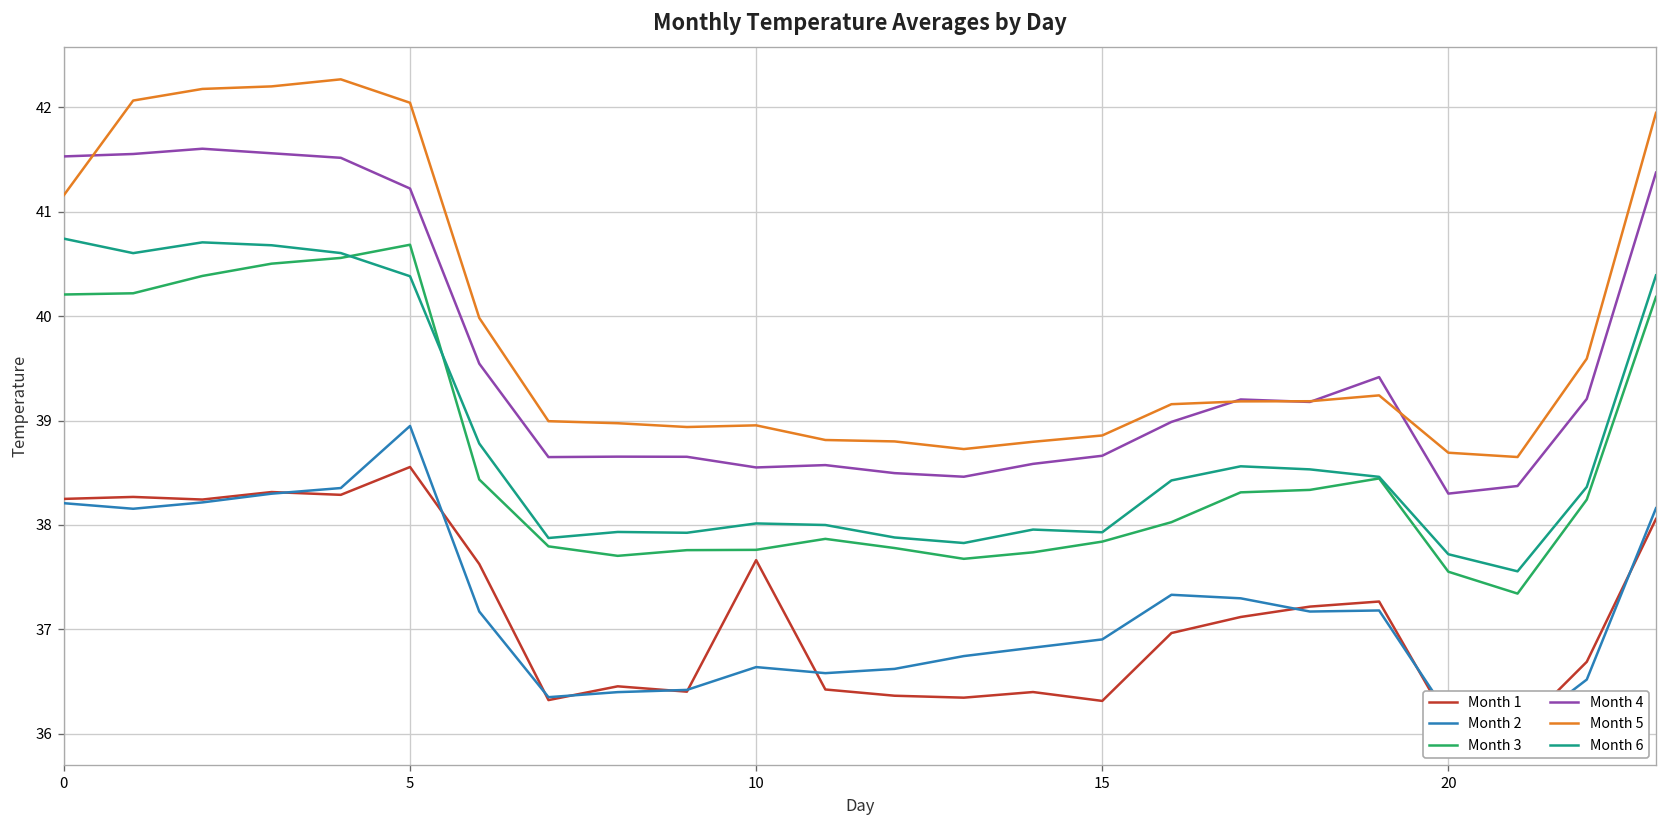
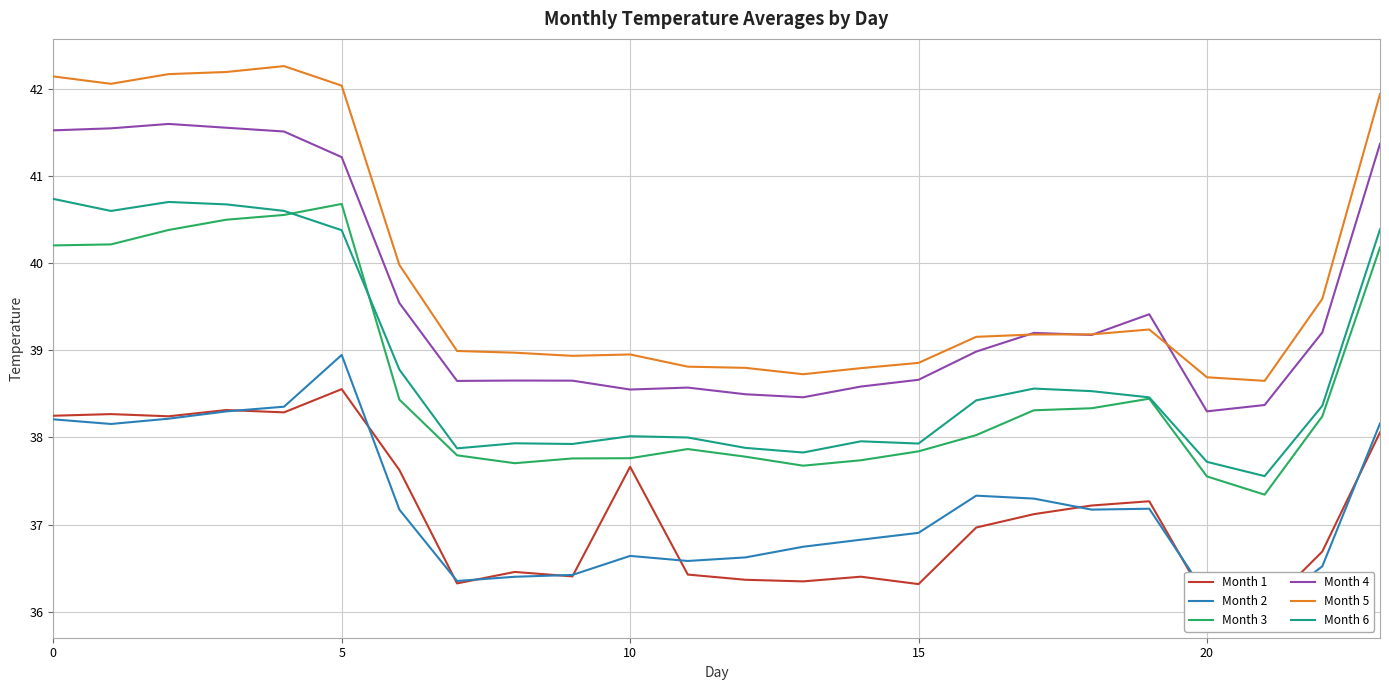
  {
    "Month 1": {
      "0": 38.3,
      "5": 38.6,
      "10": 37.7,
      "15": 36.3
    },
    "Month 2": {
      "0": 38.2,
      "5": 38.9,
      "10": 36.6,
      "15": 36.9
    },
    "Month 4": {
      "0": 41.5,
      "5": 41.2,
      "10": 38.6,
      "15": 38.7,
      "20": 38.3
    },
    "Month 5": {
-     "0": 41.2,
+     "0": 42.2,
      "5": 42.0,
      "10": 39.0,
      "15": 38.9,
      "20": 38.7
    }
  }
